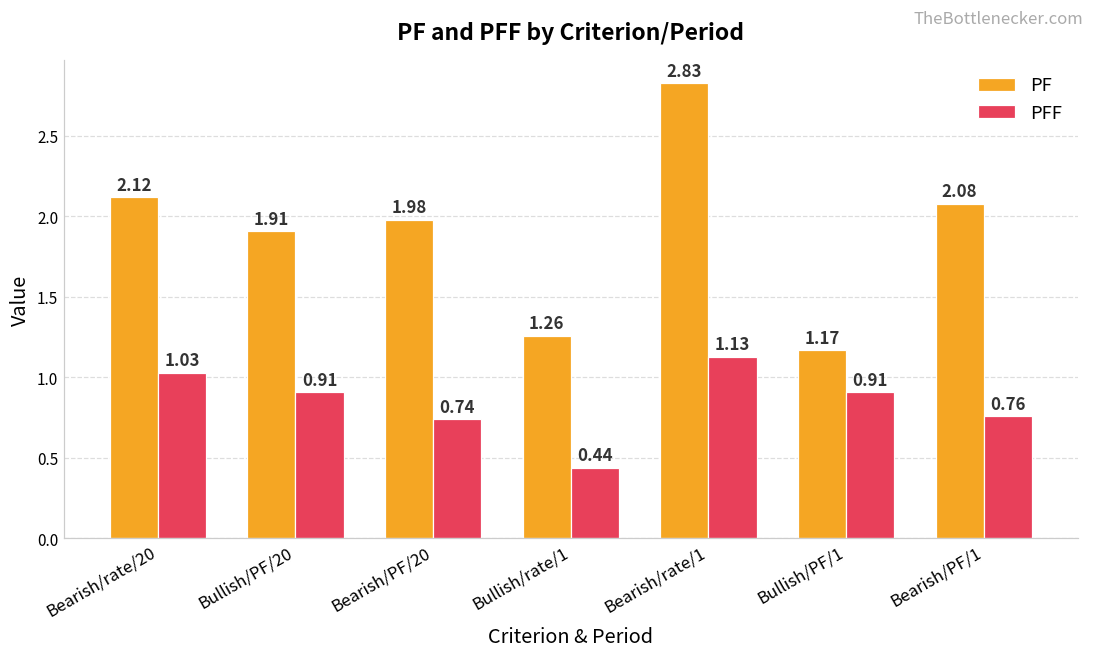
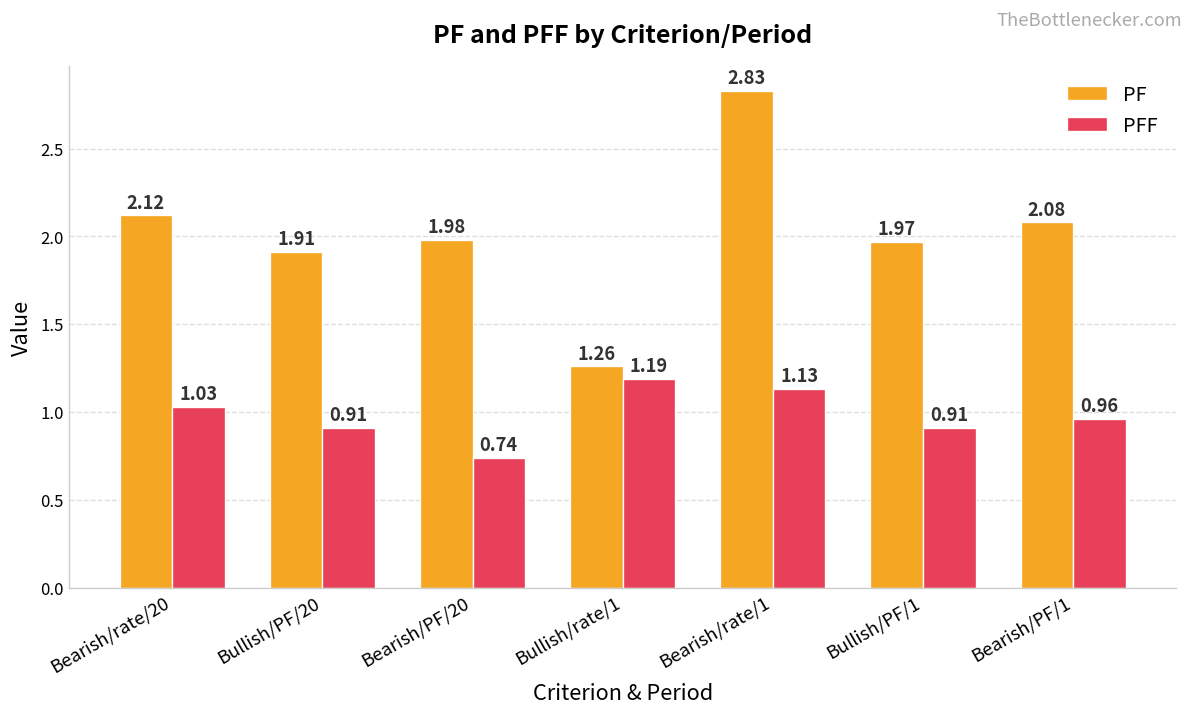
  {
    "PF": {
      "Bearish/rate/20": 2.12,
      "Bullish/PF/20": 1.91,
      "Bearish/PF/20": 1.98,
      "Bullish/rate/1": 1.26,
      "Bearish/rate/1": 2.83,
-     "Bullish/PF/1": 1.17,
+     "Bullish/PF/1": 1.97,
      "Bearish/PF/1": 2.08
    },
    "PFF": {
      "Bearish/rate/20": 1.03,
      "Bullish/PF/20": 0.91,
      "Bearish/PF/20": 0.74,
-     "Bullish/rate/1": 0.44,
+     "Bullish/rate/1": 1.19,
      "Bearish/rate/1": 1.13,
      "Bullish/PF/1": 0.91,
-     "Bearish/PF/1": 0.76
+     "Bearish/PF/1": 0.96
    }
  }
